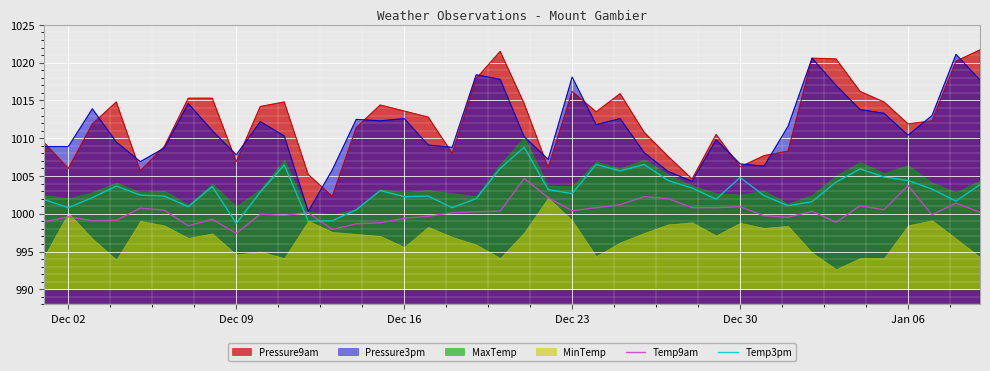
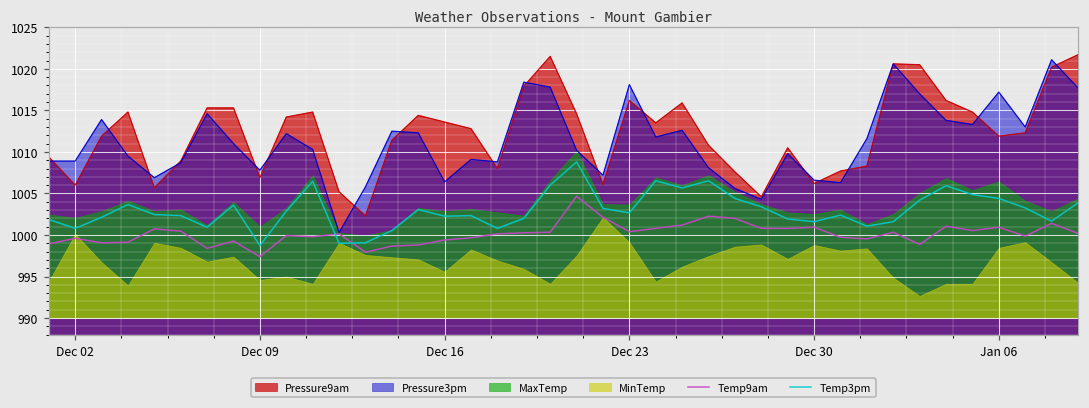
  {
    "Pressure9am": {
      "Dec 02": 1006,
      "Dec 09": 1007,
      "Dec 16": 1014,
      "Dec 23": 1016,
      "Dec 30": 1006,
      "Jan 06": 1012
    },
    "Pressure3pm": {
      "Dec 02": 1009,
      "Dec 09": 1008,
-     "Dec 16": 1013,
+     "Dec 16": 1006,
      "Dec 23": 1018,
      "Dec 30": 1007,
-     "Jan 06": 1010
+     "Jan 06": 1017
    },
    "Temp9am": {
      "Dec 02": 1000,
      "Dec 09": 997,
      "Dec 16": 999,
      "Dec 23": 1000,
      "Dec 30": 1001,
-     "Jan 06": 1004
+     "Jan 06": 1001
    },
    "MaxTemp": {
      "Dec 02": 1002,
      "Dec 09": 1001,
      "Dec 16": 1003,
      "Dec 23": 1004,
      "Dec 30": 1003,
      "Jan 06": 1006
    },
    "Temp3pm": {
      "Dec 02": 1001,
      "Dec 09": 999,
      "Dec 16": 1002,
      "Dec 23": 1003,
-     "Dec 30": 1005,
+     "Dec 30": 1002,
      "Jan 06": 1004
    },
    "MinTemp": {
      "Dec 02": 1000,
      "Dec 09": 995,
      "Dec 16": 996,
      "Dec 23": 999,
      "Dec 30": 999,
      "Jan 06": 998
    }
  }
